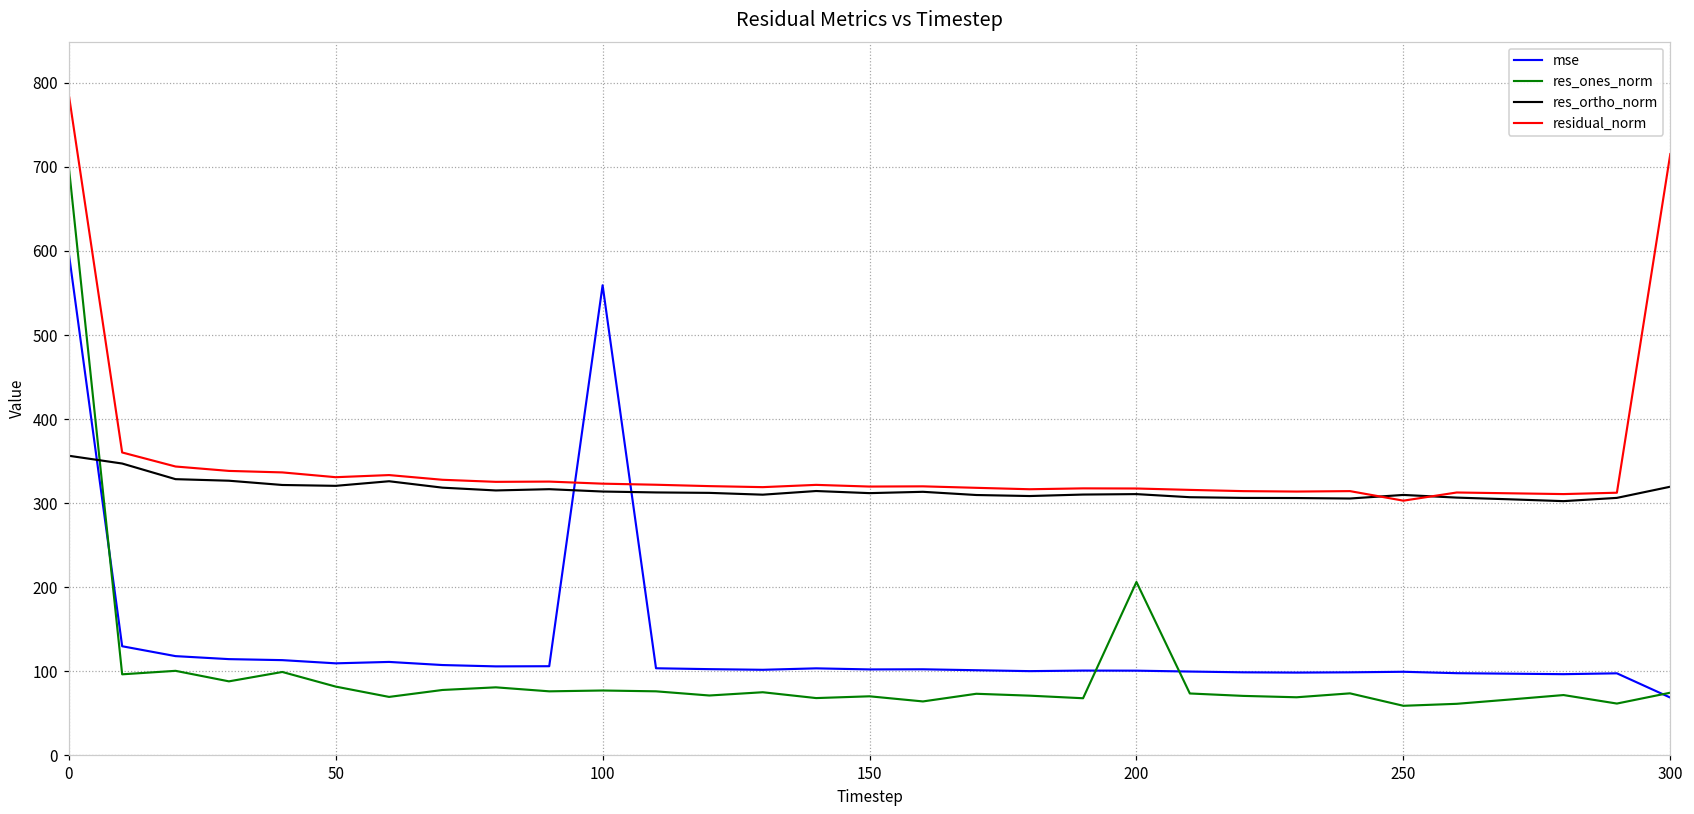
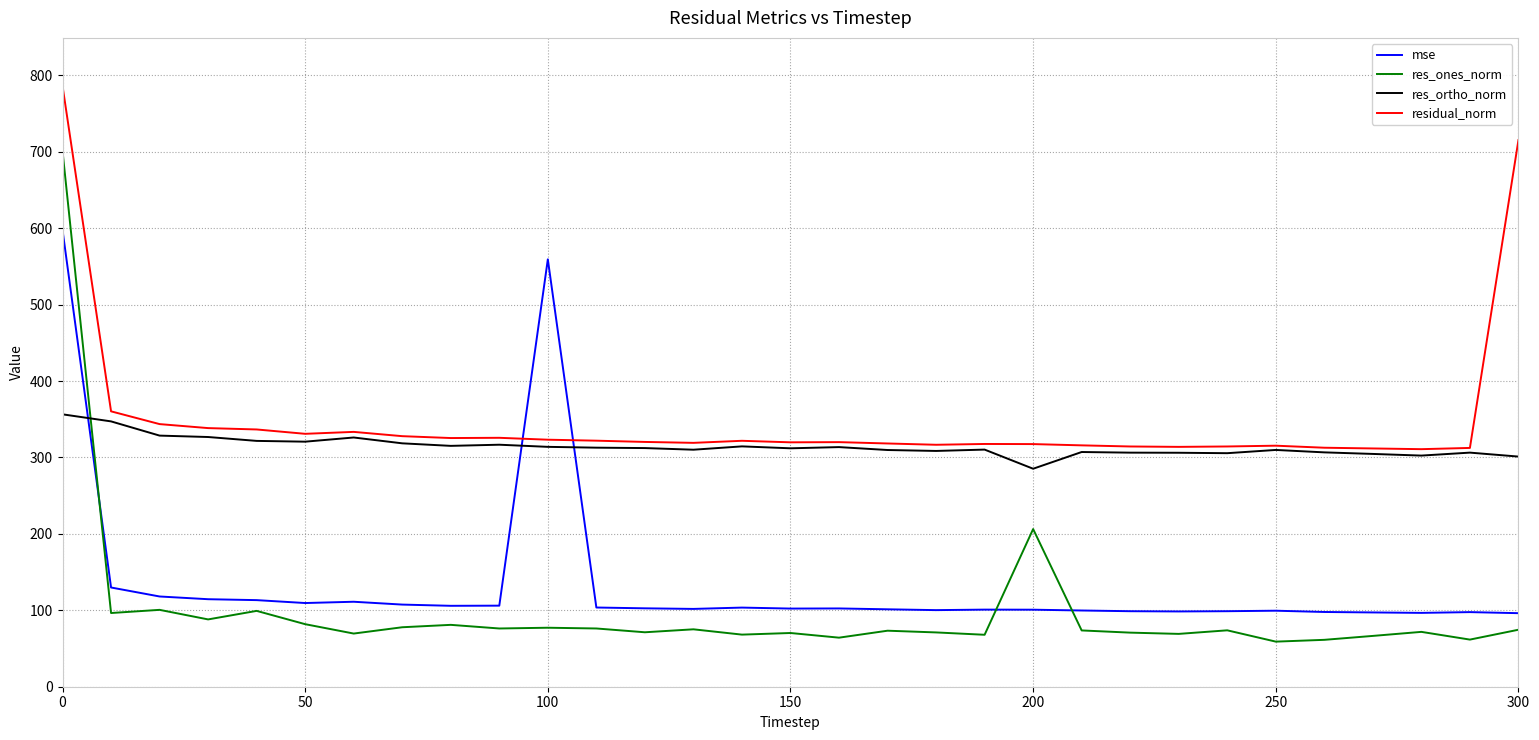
  {
    "mse": {
      "0": 600,
      "50": 110,
      "100": 560,
      "150": 100,
      "200": 100,
      "250": 100,
-     "300": 70
+     "300": 100
    },
    "res_ones_norm": {
      "0": 700,
      "50": 80,
      "100": 80,
      "150": 70,
      "200": 210,
      "250": 60,
      "300": 70
    },
    "res_ortho_norm": {
      "0": 360,
      "50": 320,
      "100": 310,
      "150": 310,
-     "200": 310,
+     "200": 290,
      "250": 310,
-     "300": 320
+     "300": 300
    },
    "residual_norm": {
      "0": 790,
      "50": 330,
      "100": 320,
      "150": 320,
      "200": 320,
-     "250": 300,
+     "250": 320,
      "300": 720
    }
  }
